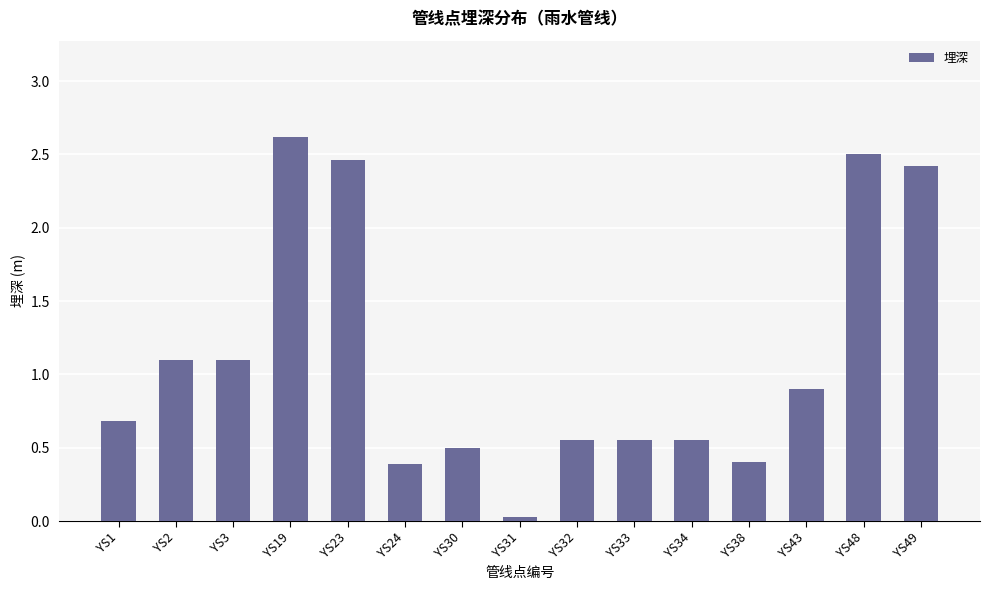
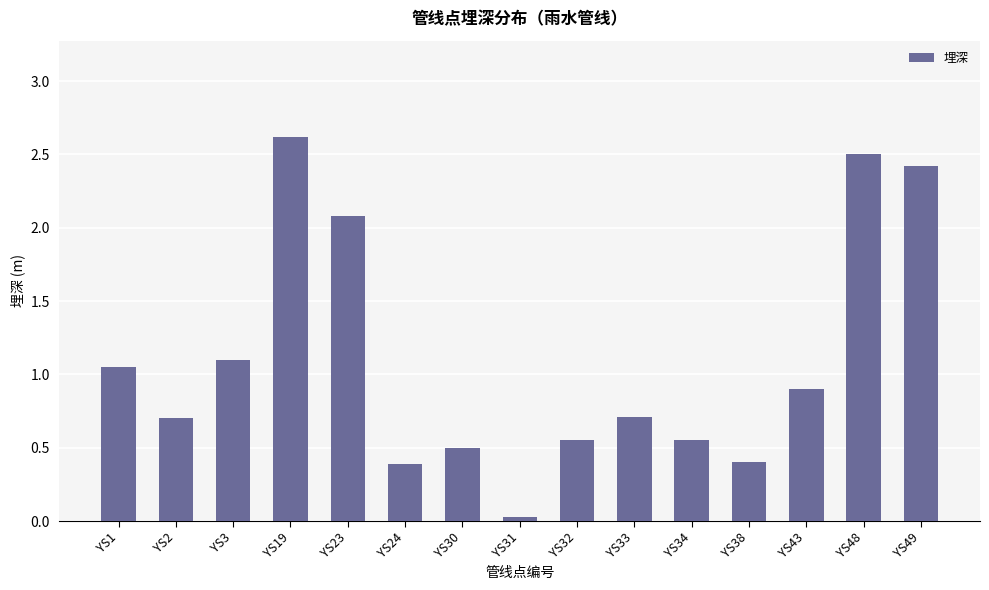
  {
-   "YS1": 0.68,
-   "YS2": 1.1,
+   "YS1": 1.05,
+   "YS2": 0.7,
    "YS3": 1.10,
    "YS19": 2.62,
-   "YS23": 2.46,
+   "YS23": 2.08,
    "YS24": 0.39,
    "YS30": 0.50,
    "YS31": 0.03,
    "YS32": 0.55,
-   "YS33": 0.55,
+   "YS33": 0.71,
    "YS34": 0.55,
    "YS38": 0.40,
    "YS43": 0.90,
    "YS48": 2.50,
    "YS49": 2.42
  }
